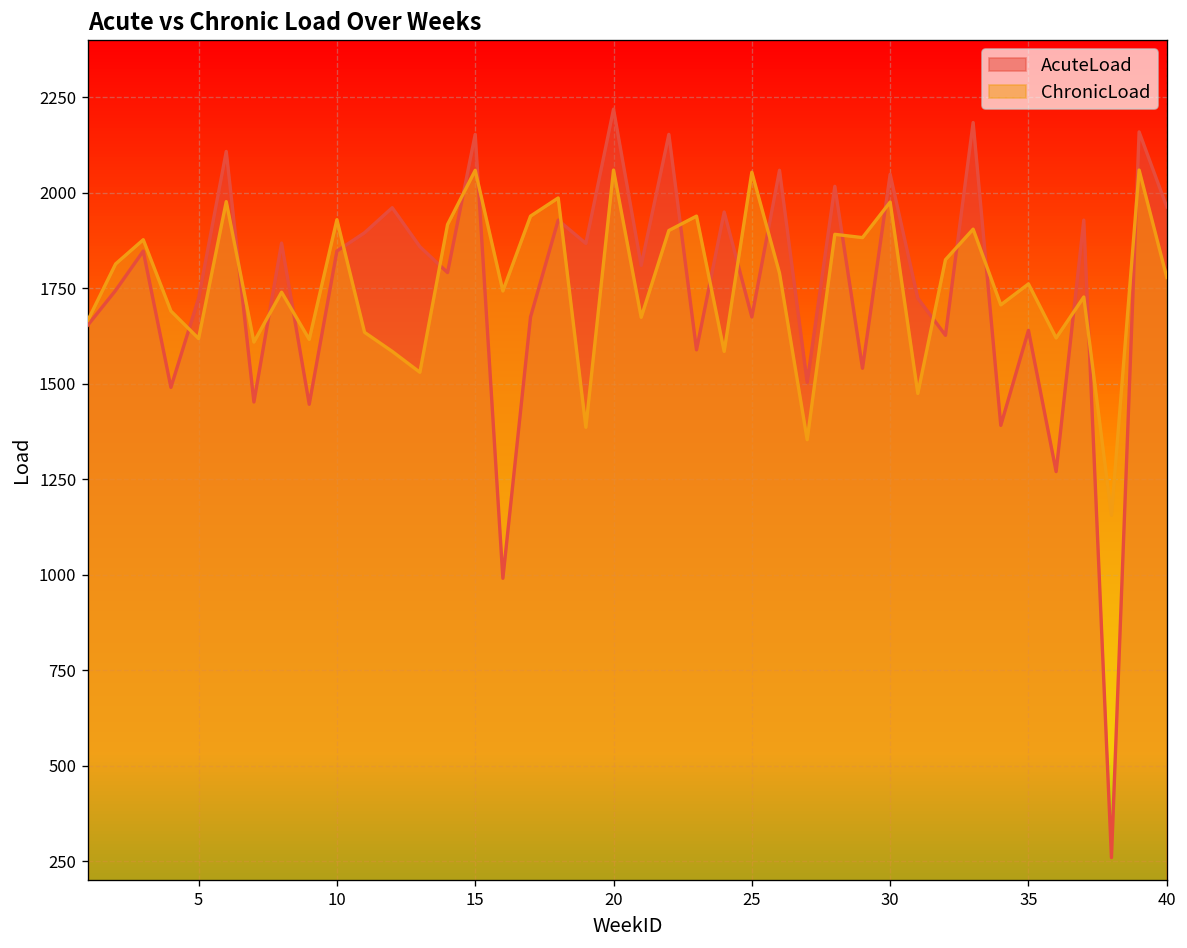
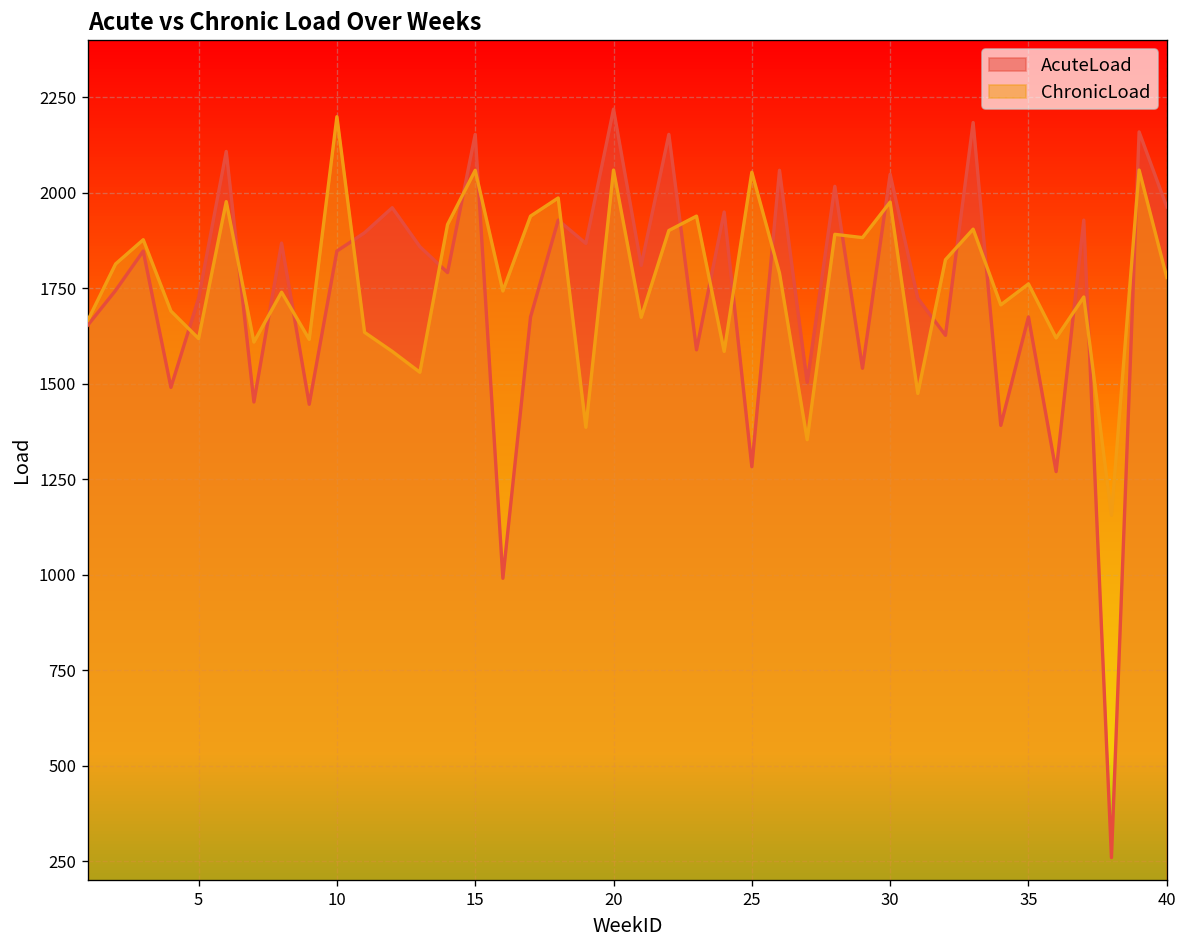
  {
    "AcuteLoad": {
      "5": 1720,
      "10": 1850,
      "15": 2150,
      "20": 2220,
-     "25": 1680,
+     "25": 1280,
      "30": 2050,
-     "35": 1640,
+     "35": 1680,
      "40": 1960
    },
    "ChronicLoad": {
      "5": 1620,
-     "10": 1930,
+     "10": 2200,
      "15": 2060,
      "20": 2060,
      "25": 2050,
      "30": 1980,
      "35": 1760,
      "40": 1780
    }
  }
